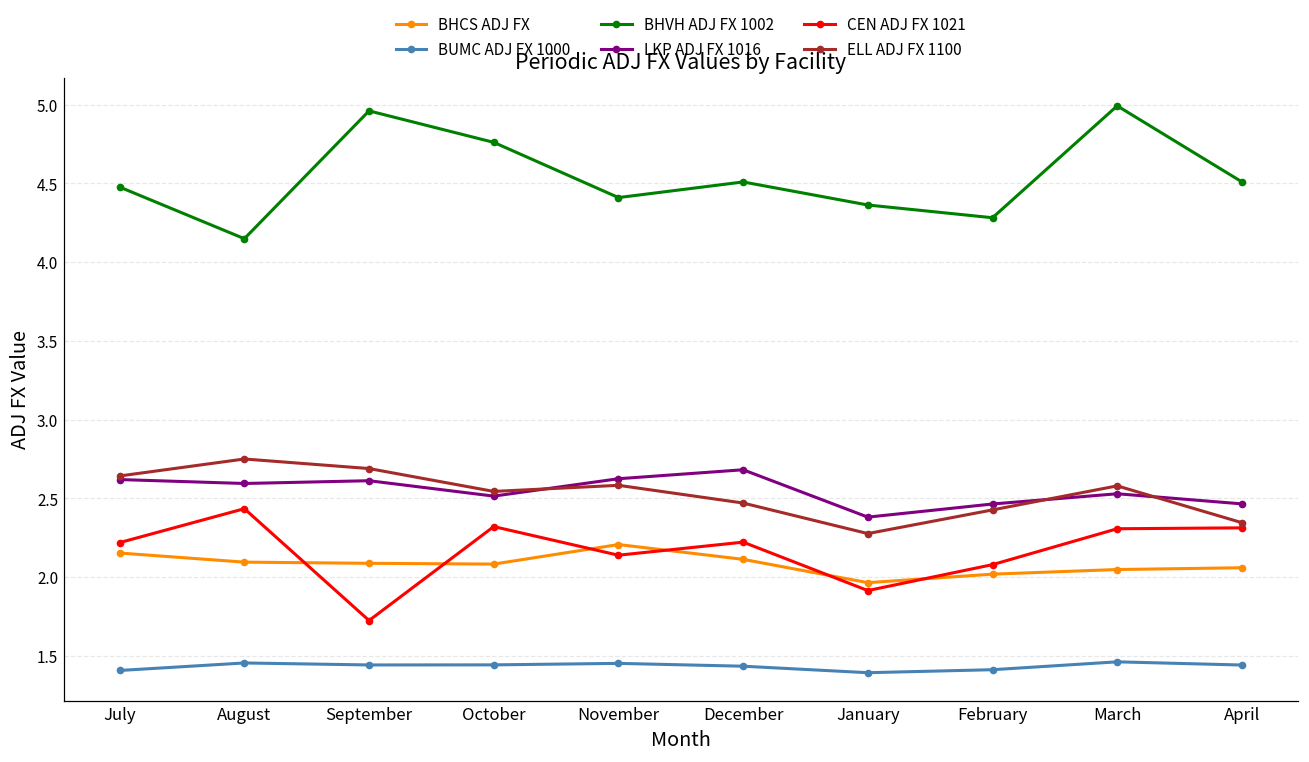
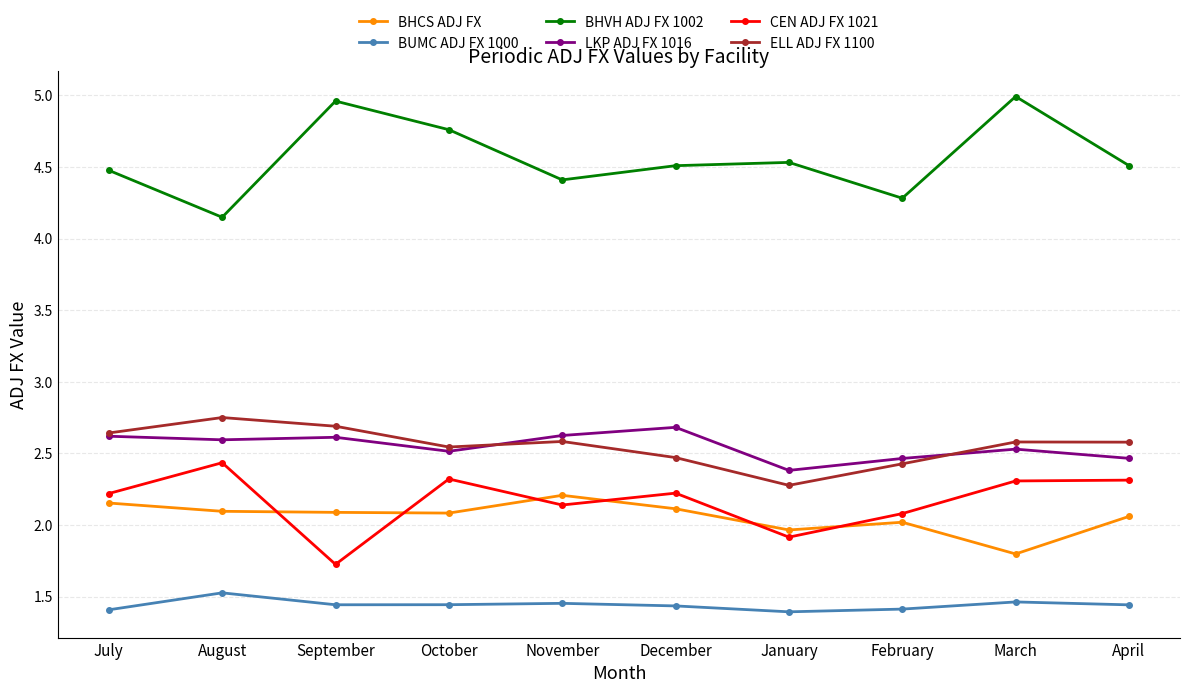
  {
    "BHCS ADJ FX": {
      "July": 2.15,
      "August": 2.10,
      "September": 2.09,
      "October": 2.08,
      "November": 2.21,
      "December": 2.11,
      "January": 1.96,
      "February": 2.02,
-     "March": 2.05,
+     "March": 1.80,
      "April": 2.06
    },
    "BUMC ADJ FX 1000": {
      "July": 1.41,
-     "August": 1.46,
+     "August": 1.53,
      "September": 1.44,
      "October": 1.44,
      "November": 1.45,
      "December": 1.43,
      "January": 1.39,
      "February": 1.41,
      "March": 1.46,
      "April": 1.44
    },
    "BHVH ADJ FX 1002": {
      "July": 4.48,
      "August": 4.15,
      "September": 4.96,
      "October": 4.76,
      "November": 4.41,
      "December": 4.51,
-     "January": 4.36,
+     "January": 4.53,
      "February": 4.28,
      "March": 4.99,
      "April": 4.51
    },
    "LKP ADJ FX 1016": {
      "July": 2.62,
      "August": 2.59,
      "September": 2.61,
      "October": 2.51,
      "November": 2.62,
      "December": 2.68,
      "January": 2.38,
      "February": 2.46,
      "March": 2.53,
      "April": 2.47
    },
    "CEN ADJ FX 1021": {
      "July": 2.22,
      "August": 2.43,
      "September": 1.72,
      "October": 2.32,
      "November": 2.14,
      "December": 2.22,
      "January": 1.91,
      "February": 2.08,
      "March": 2.31,
      "April": 2.31
    },
    "ELL ADJ FX 1100": {
      "July": 2.64,
      "August": 2.75,
      "September": 2.69,
      "October": 2.54,
      "November": 2.58,
      "December": 2.47,
      "January": 2.28,
      "February": 2.43,
      "March": 2.58,
-     "April": 2.35
+     "April": 2.58
    }
  }
